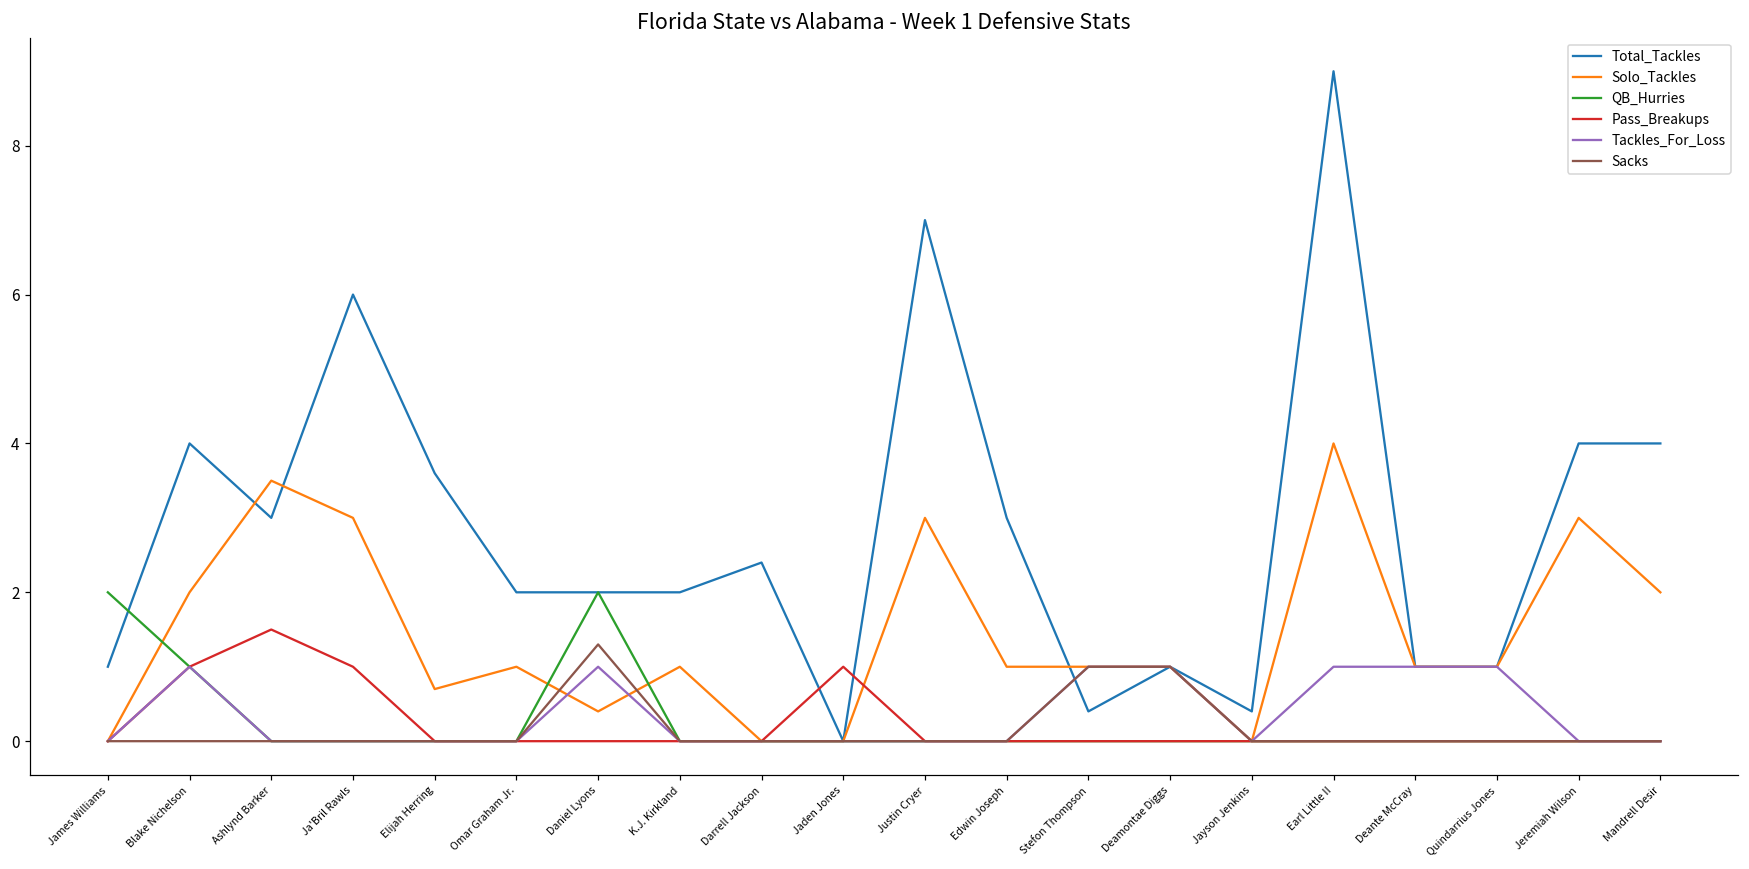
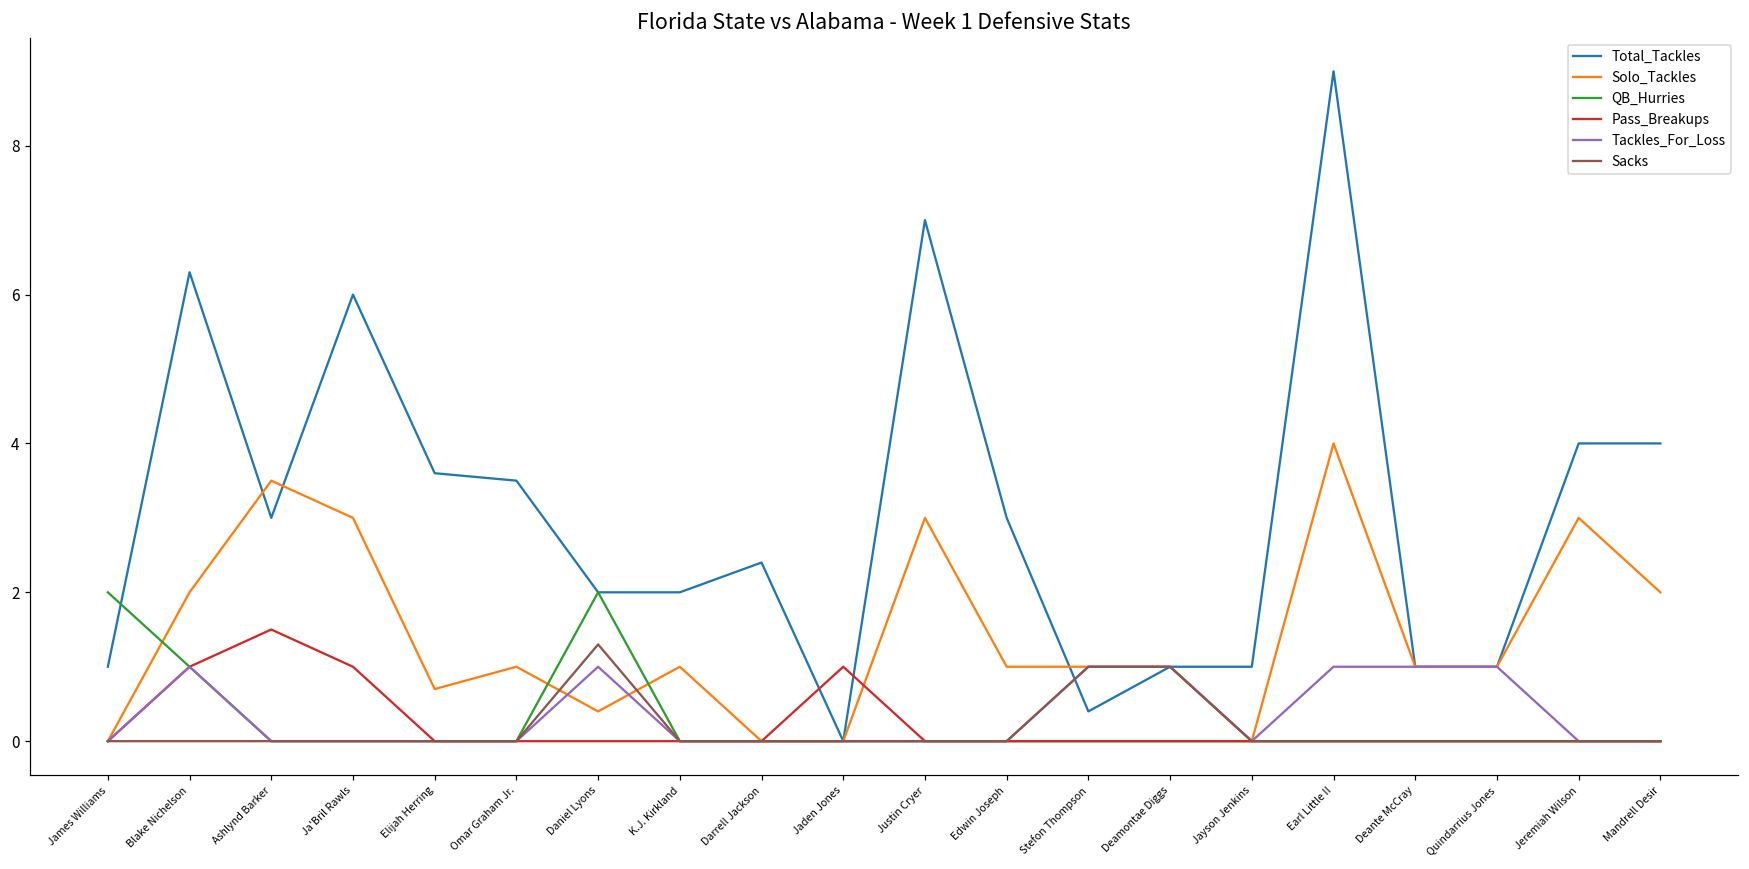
  {
    "Total_Tackles": {
      "James Williams": 1.0,
-     "Blake Nichelson": 4.0,
+     "Blake Nichelson": 6.3,
      "Ashlynd Barker": 3.0,
      "Ja'Bril Rawls": 6.0,
      "Elijah Herring": 3.6,
-     "Omar Graham Jr.": 2.0,
+     "Omar Graham Jr.": 3.5,
      "K.J. Kirkland": 2.0,
      "Darrell Jackson": 2.4,
      "Justin Cryer": 7.0,
      "Edwin Joseph": 3.0,
      "Stefon Thompson": 0.4,
-     "Jayson Jenkins": 0.4,
+     "Jayson Jenkins": 1.0,
      "Earl Little II": 9.0,
      "Jeremiah Wilson": 4.0,
      "Mandrell Desir": 4.0
    },
    "Solo_Tackles": {
      "Blake Nichelson": 2.0,
      "Ashlynd Barker": 3.5,
      "Ja'Bril Rawls": 3.0,
      "Elijah Herring": 0.7,
      "Omar Graham Jr.": 1.0,
      "Daniel Lyons": 0.4,
      "K.J. Kirkland": 1.0,
      "Justin Cryer": 3.0,
      "Edwin Joseph": 1.0,
      "Earl Little II": 4.0,
      "Jeremiah Wilson": 3.0,
      "Mandrell Desir": 2.0
    },
    "QB_Hurries": {
      "James Williams": 2.0
    },
    "Pass_Breakups": {
      "Ashlynd Barker": 1.5,
      "Ja'Bril Rawls": 1.0,
      "Daniel Lyons": 0.0,
      "Jaden Jones": 1.0
    },
    "Tackles_For_Loss": {
      "Daniel Lyons": 1.0,
      "Earl Little II": 1.0
    },
    "Sacks": {
      "Blake Nichelson": 0.0,
      "Daniel Lyons": 1.3
    }
  }
